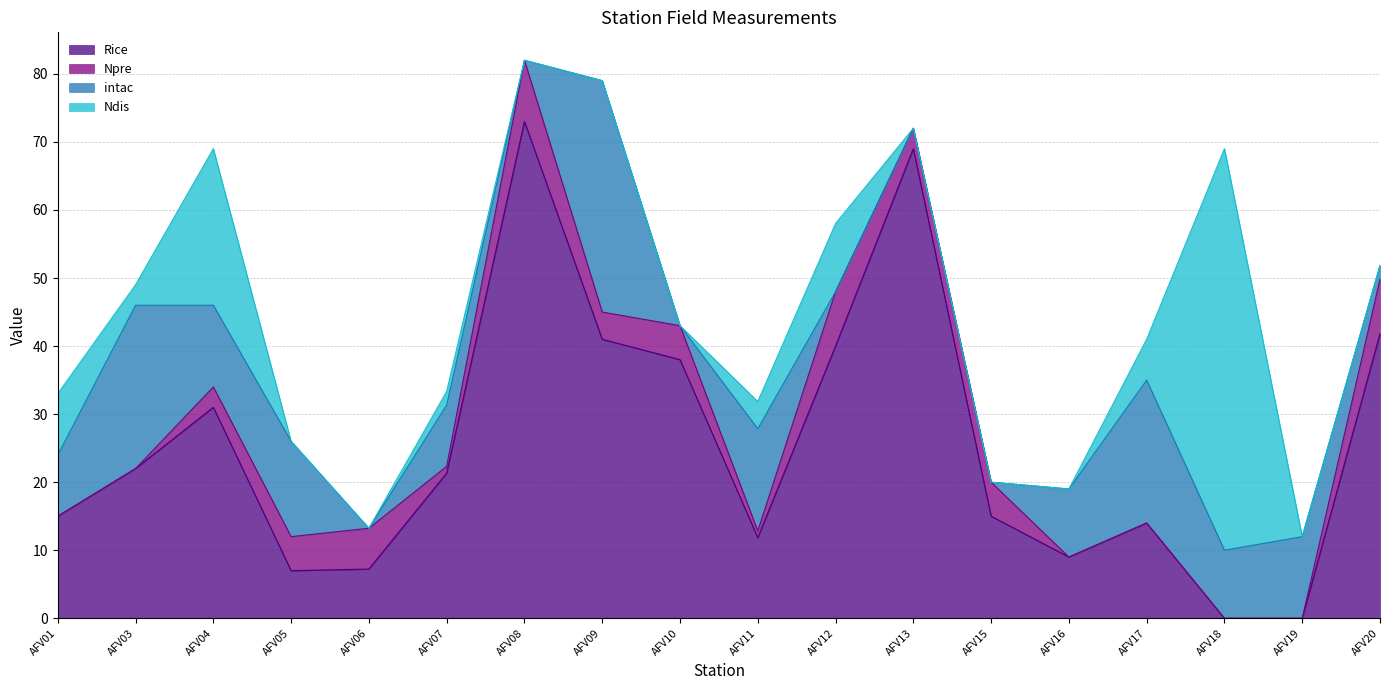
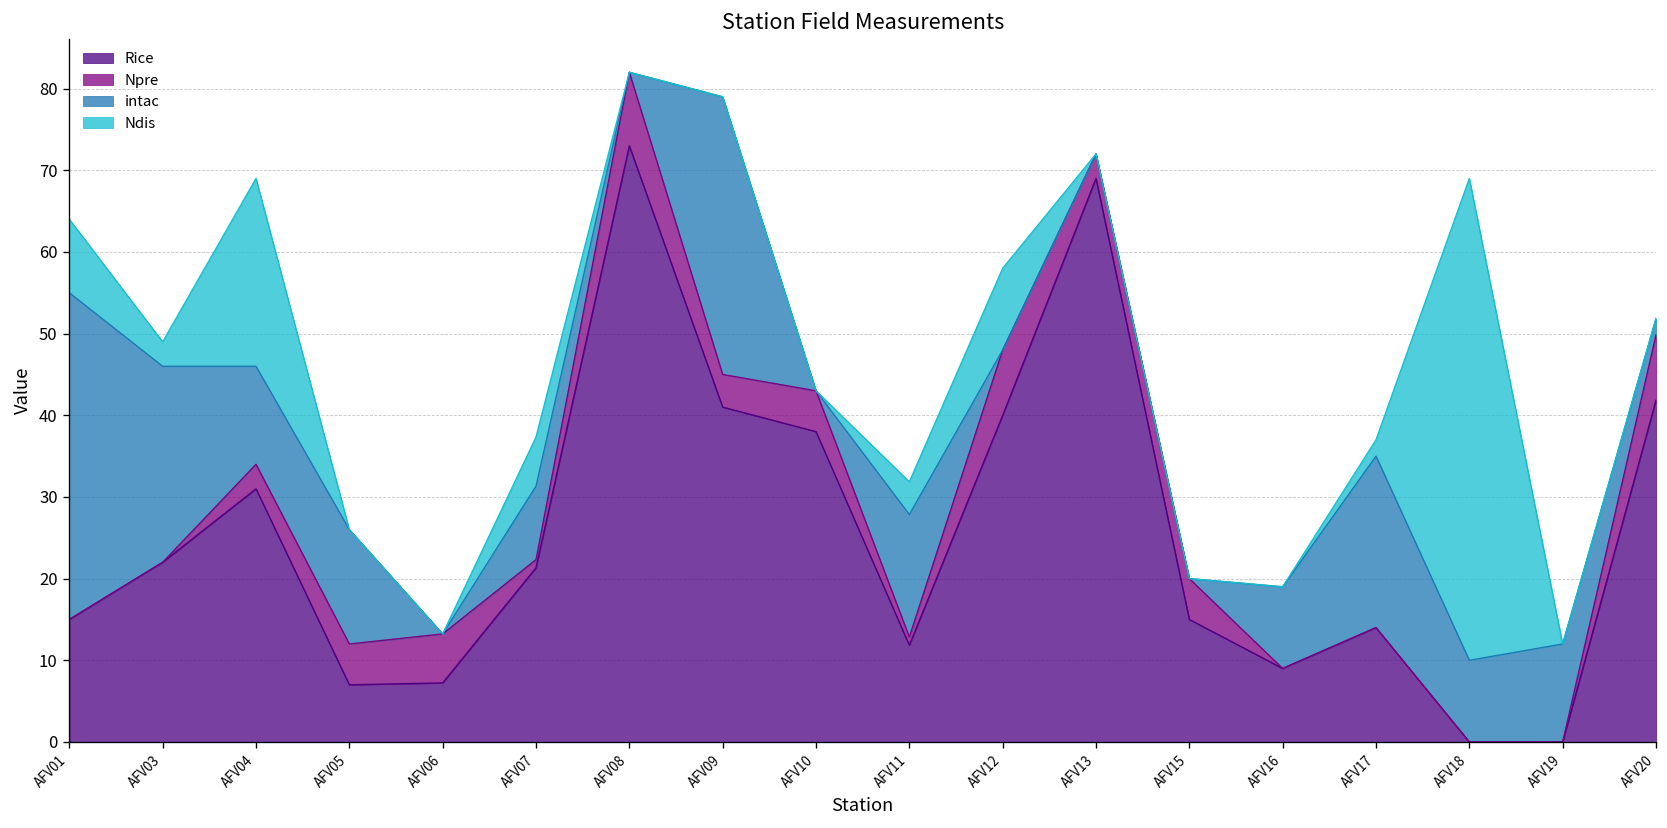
  {
    "intac": {
-     "AFV01": 9,
+     "AFV01": 40,
      "AFV03": 24,
      "AFV04": 12,
      "AFV07": 9,
      "AFV11": 15,
      "AFV17": 21,
      "AFV18": 10
    },
    "Ndis": {
      "AFV01": 9,
      "AFV03": 3,
      "AFV04": 23,
-     "AFV07": 2,
+     "AFV07": 6,
      "AFV11": 4,
      "AFV12": 10,
-     "AFV17": 6,
+     "AFV17": 2,
      "AFV18": 59
    }
  }
